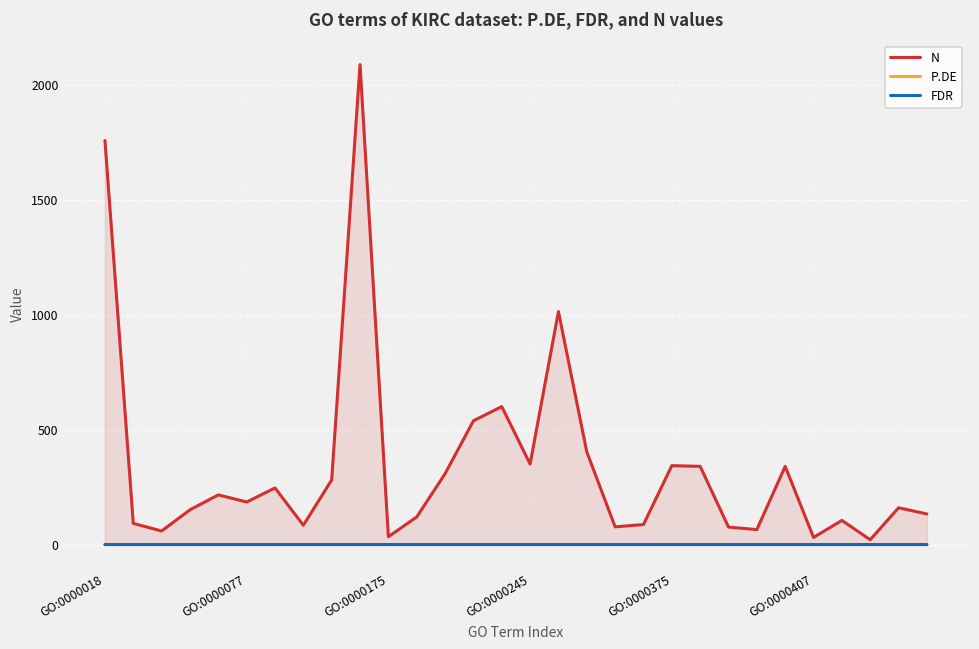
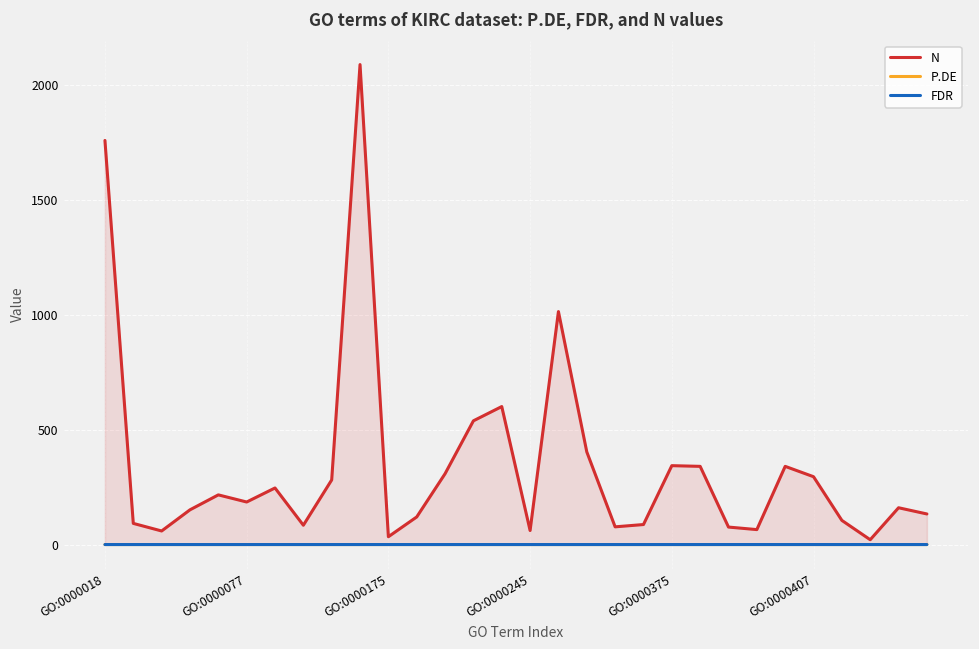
  {
    "N": {
      "GO:0000018": 1760,
      "GO:0000077": 190,
      "GO:0000175": 30,
-     "GO:0000245": 350,
+     "GO:0000245": 60,
      "GO:0000375": 340,
-     "GO:0000407": 30
+     "GO:0000407": 300
    },
    "FDR": {
      "GO:0000018": 0,
      "GO:0000077": 0,
      "GO:0000175": 0,
      "GO:0000245": 0,
      "GO:0000375": 0,
      "GO:0000407": 0
    }
  }
